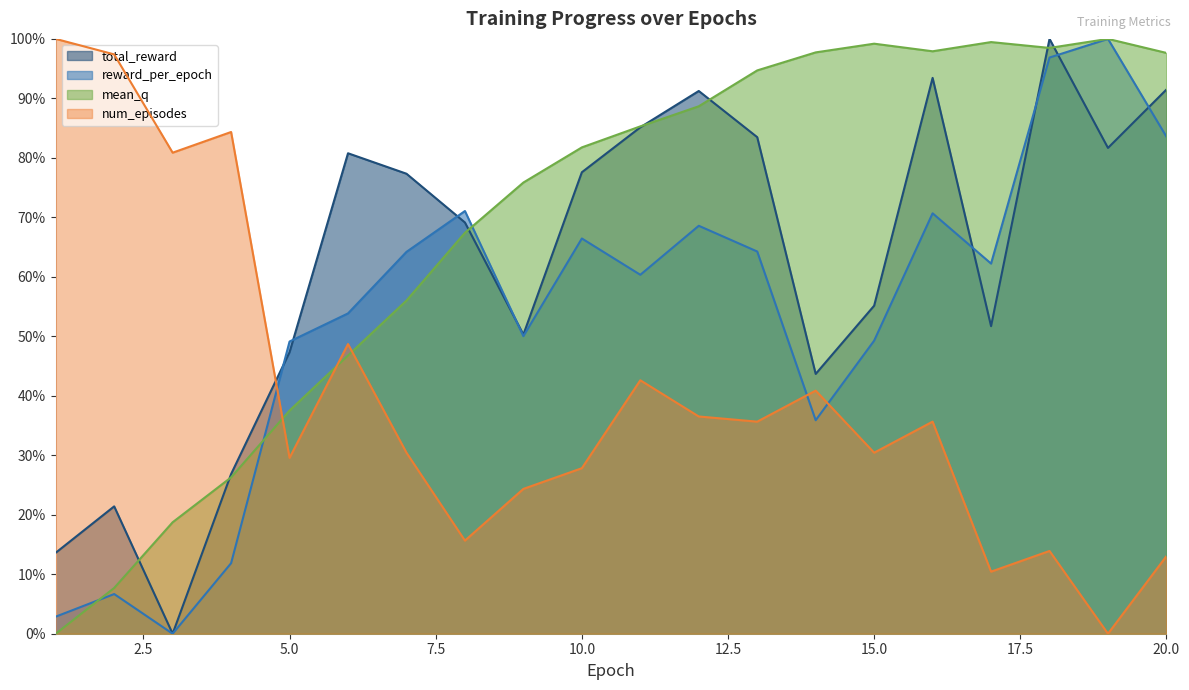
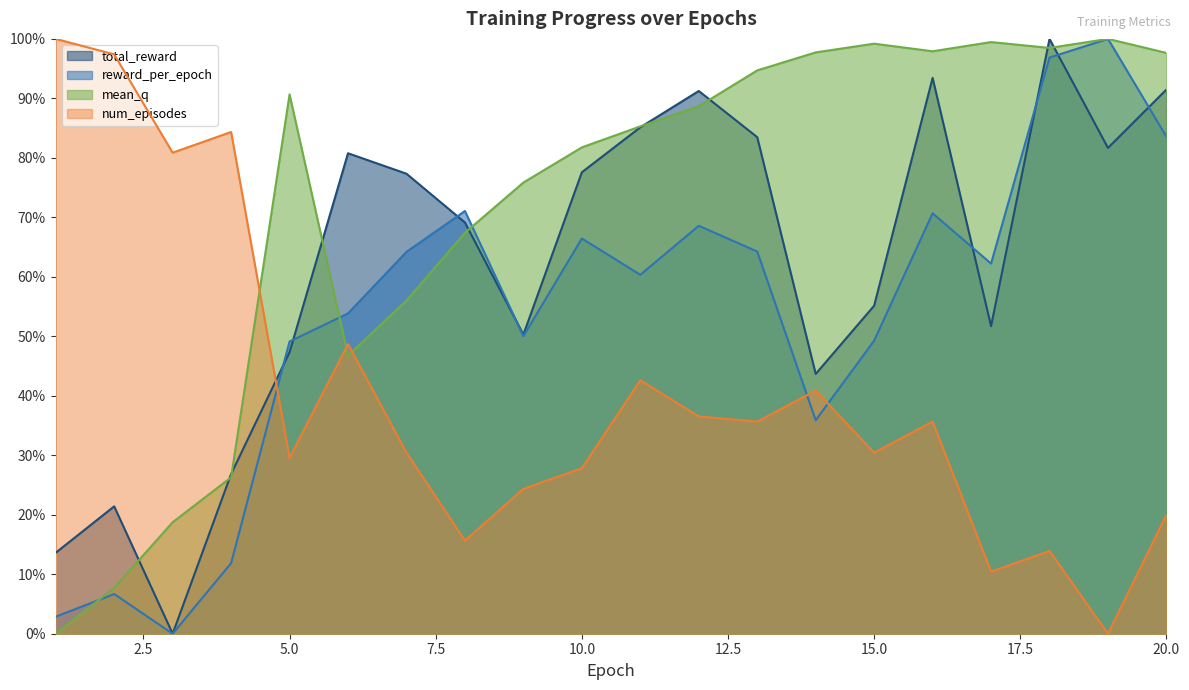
  {
    "mean_q": {
-     "5.0": "38%",
+     "5.0": "91%",
      "10.0": "82%",
      "15.0": "99%",
      "20.0": "98%"
    },
    "num_episodes": {
      "5.0": "30%",
      "10.0": "28%",
      "15.0": "30%",
-     "20.0": "13%"
+     "20.0": "20%"
    }
  }
